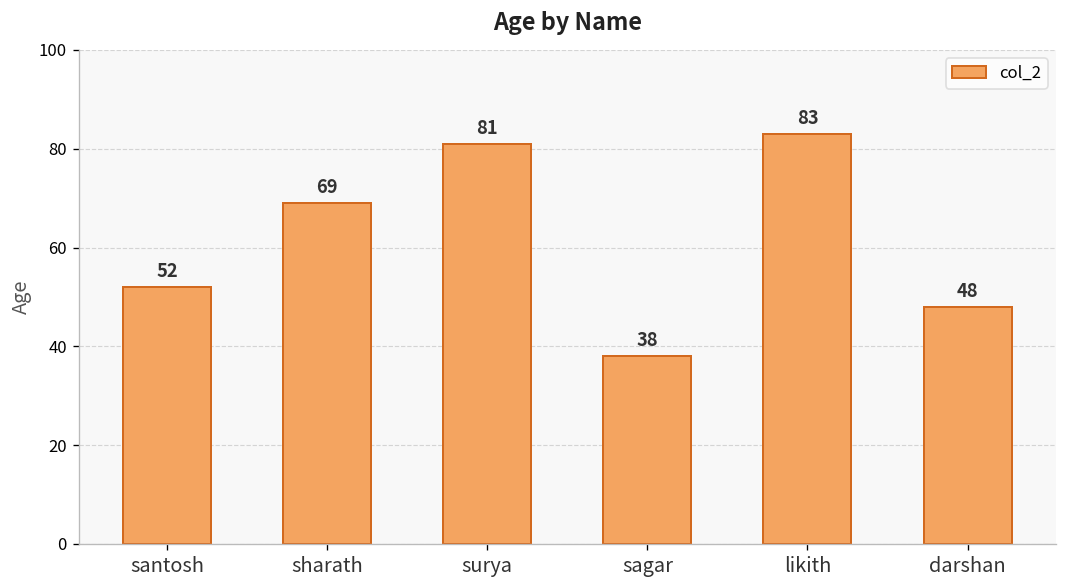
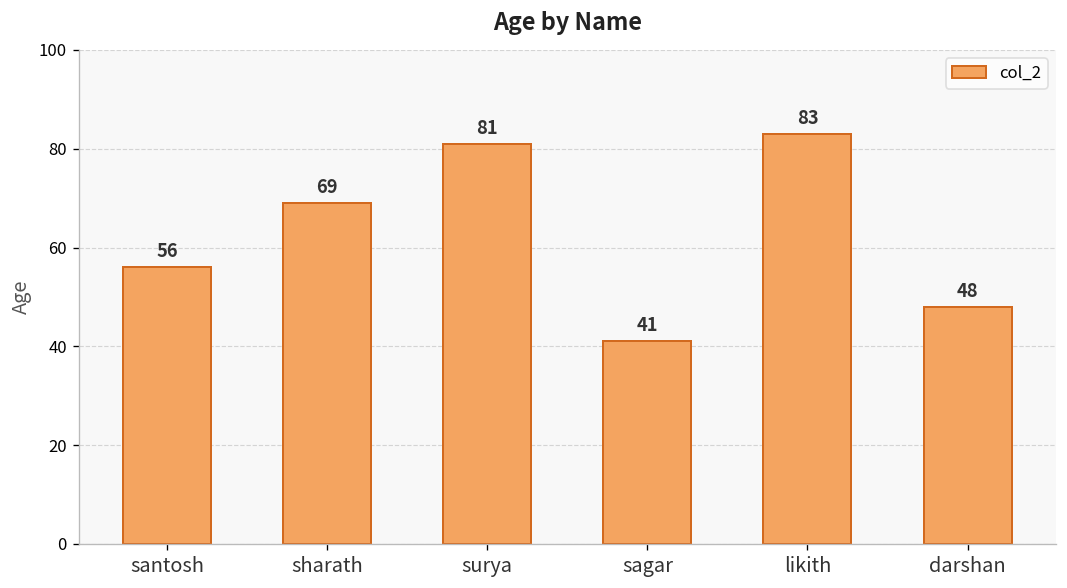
  {
-   "santosh": 52,
+   "santosh": 56,
    "sharath": 69,
    "surya": 81,
-   "sagar": 38,
+   "sagar": 41,
    "likith": 83,
    "darshan": 48
  }
